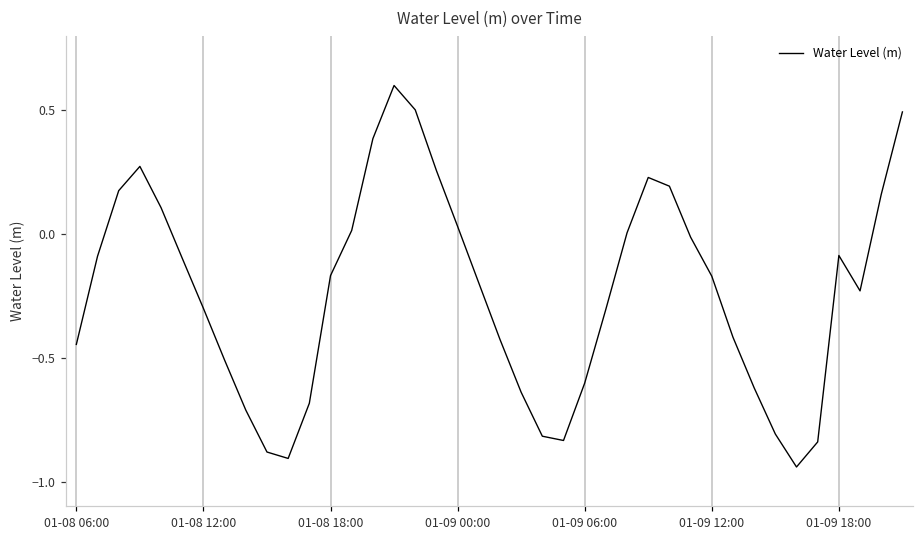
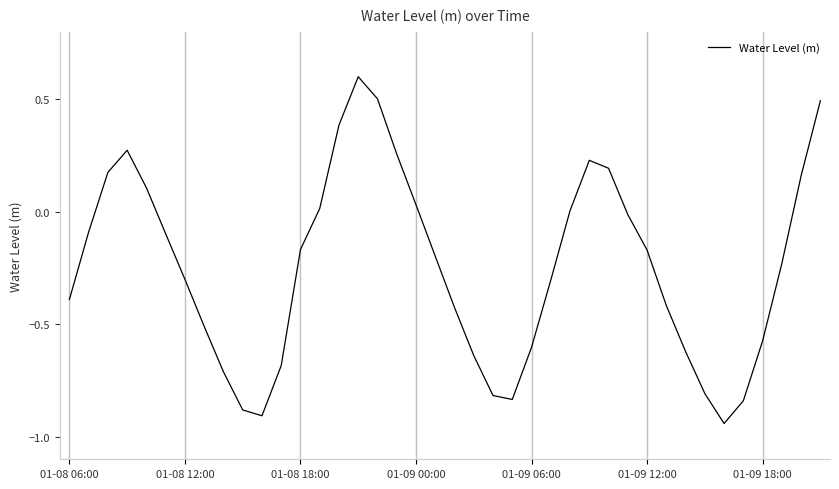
  {
-   "01-08 06:00": -0.45,
+   "01-08 06:00": -0.39,
    "01-08 12:00": -0.30,
    "01-08 18:00": -0.17,
    "01-09 00:00": 0.03,
    "01-09 06:00": -0.60,
    "01-09 12:00": -0.17,
-   "01-09 18:00": -0.09
+   "01-09 18:00": -0.57
  }
